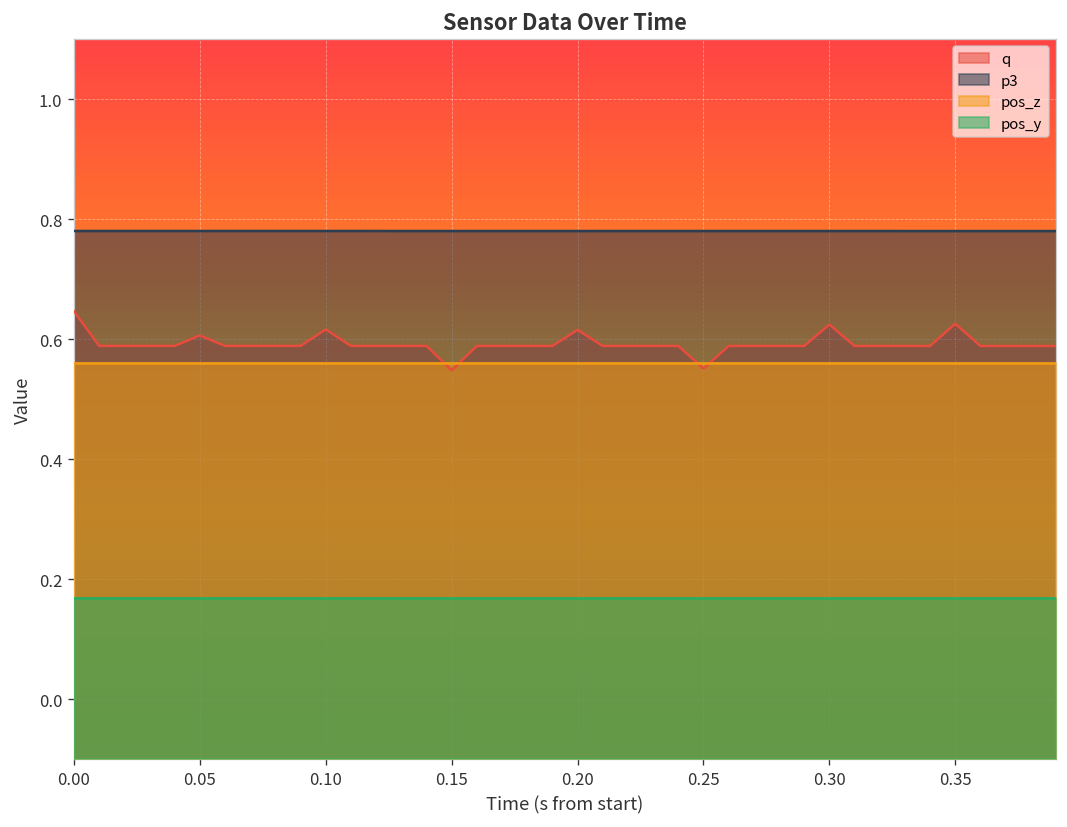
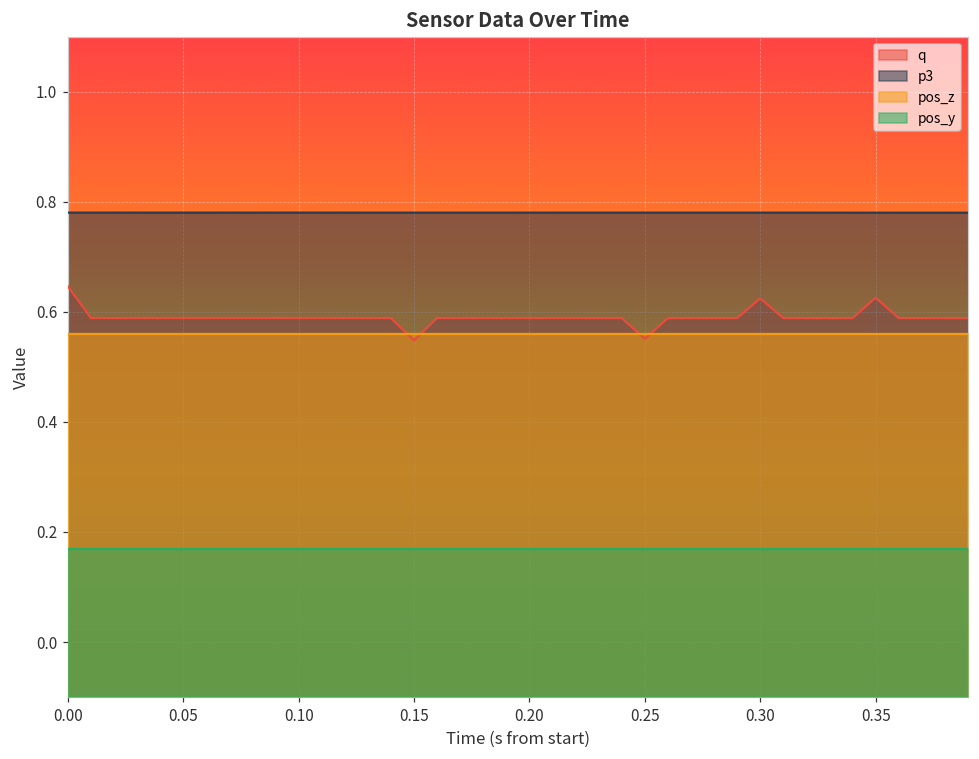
  {
    "q": {
      "0.00": 0.65,
-     "0.05": 0.61,
-     "0.10": 0.62,
+     "0.05": 0.59,
+     "0.10": 0.59,
      "0.15": 0.55,
-     "0.20": 0.62,
+     "0.20": 0.59,
      "0.25": 0.55,
      "0.30": 0.62,
      "0.35": 0.63
    },
    "p3": {
      "0.00": 0.78,
      "0.05": 0.78,
      "0.10": 0.78,
      "0.15": 0.78,
      "0.20": 0.78,
      "0.25": 0.78,
      "0.30": 0.78,
      "0.35": 0.78
    },
    "pos_z": {
      "0.00": 0.56,
      "0.05": 0.56,
      "0.10": 0.56,
      "0.15": 0.56,
      "0.20": 0.56,
      "0.25": 0.56,
      "0.30": 0.56,
      "0.35": 0.56
    },
    "pos_y": {
      "0.00": 0.17,
      "0.05": 0.17,
      "0.10": 0.17,
      "0.15": 0.17,
      "0.20": 0.17,
      "0.25": 0.17,
      "0.30": 0.17,
      "0.35": 0.17
    }
  }
